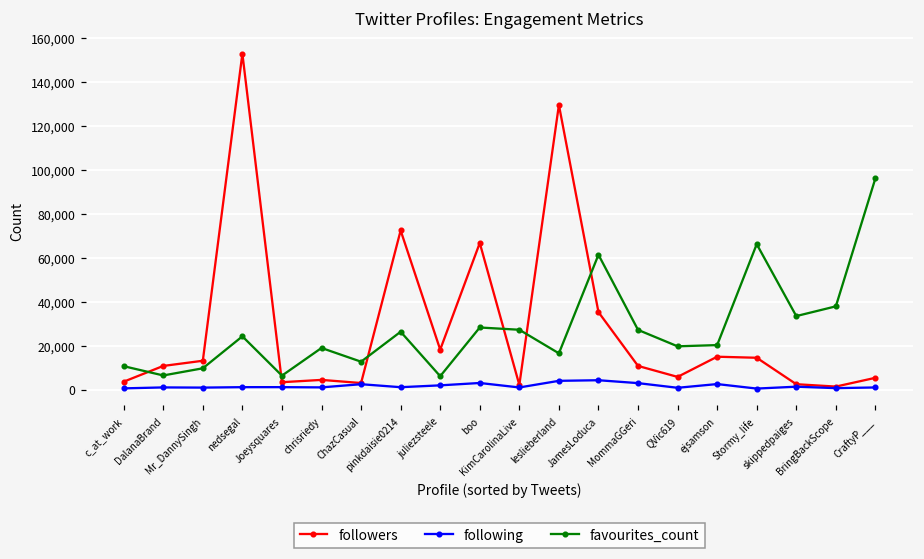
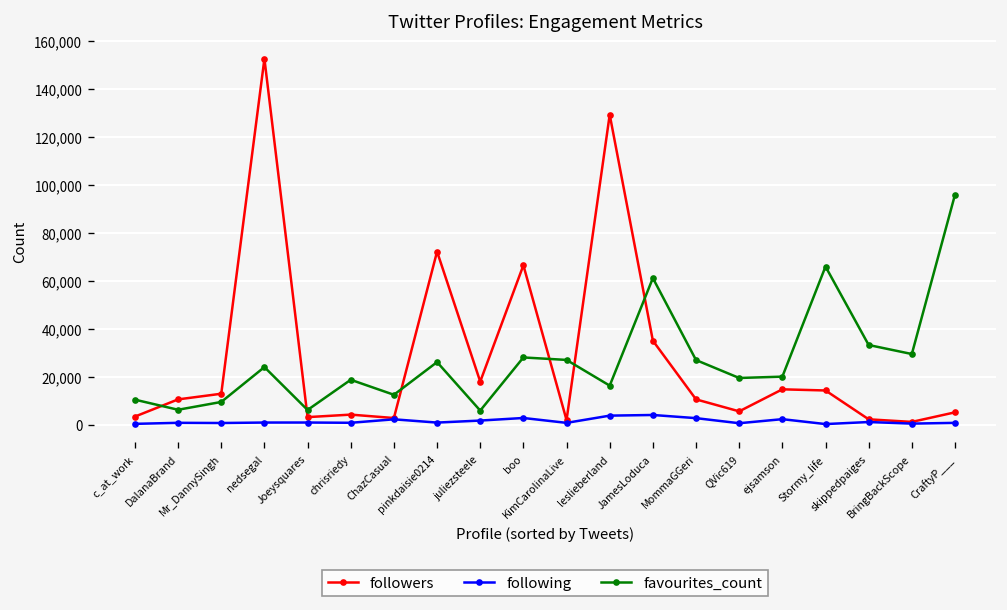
  {
    "followers": {
      "c_at_work": "4,000",
      "DalanaBrand": "11,000",
      "Mr_DannySingh": "13,000",
      "nedsegal": "153,000",
      "Joeysquares": "3,000",
      "chrisriedy": "4,000",
      "pinkdaisie0214": "72,000",
      "juliezsteele": "18,000",
      "boo": "67,000",
      "leslieberland": "129,000",
      "JamesLoduca": "35,000",
      "MommaGGeri": "11,000",
      "QVic619": "6,000",
      "ejsamson": "15,000",
      "Stormy_Iife": "15,000",
      "CraftyP___": "5,000"
    },
    "following": {
      "c_at_work": "1,000",
      "DalanaBrand": "1,000",
      "Mr_DannySingh": "1,000",
      "nedsegal": "1,000",
      "Joeysquares": "1,000",
      "chrisriedy": "1,000",
      "pinkdaisie0214": "1,000",
      "juliezsteele": "2,000",
      "boo": "3,000",
      "leslieberland": "4,000",
      "JamesLoduca": "4,000",
      "MommaGGeri": "3,000",
      "QVic619": "1,000",
      "ejsamson": "3,000",
      "Stormy_Iife": "1,000",
      "CraftyP___": "1,000"
    },
    "favourites_count": {
      "c_at_work": "11,000",
      "DalanaBrand": "7,000",
      "Mr_DannySingh": "10,000",
      "nedsegal": "24,000",
      "Joeysquares": "6,000",
      "chrisriedy": "19,000",
      "ChazCasual": "13,000",
      "pinkdaisie0214": "26,000",
      "juliezsteele": "6,000",
      "boo": "28,000",
      "KimCarolinaLive": "27,000",
      "leslieberland": "17,000",
      "JamesLoduca": "61,000",
      "MommaGGeri": "27,000",
      "QVic619": "20,000",
      "ejsamson": "20,000",
      "Stormy_Iife": "66,000",
      "skippedpaiges": "33,000",
-     "BringBackScope": "38,000",
+     "BringBackScope": "30,000",
      "CraftyP___": "96,000"
    }
  }
